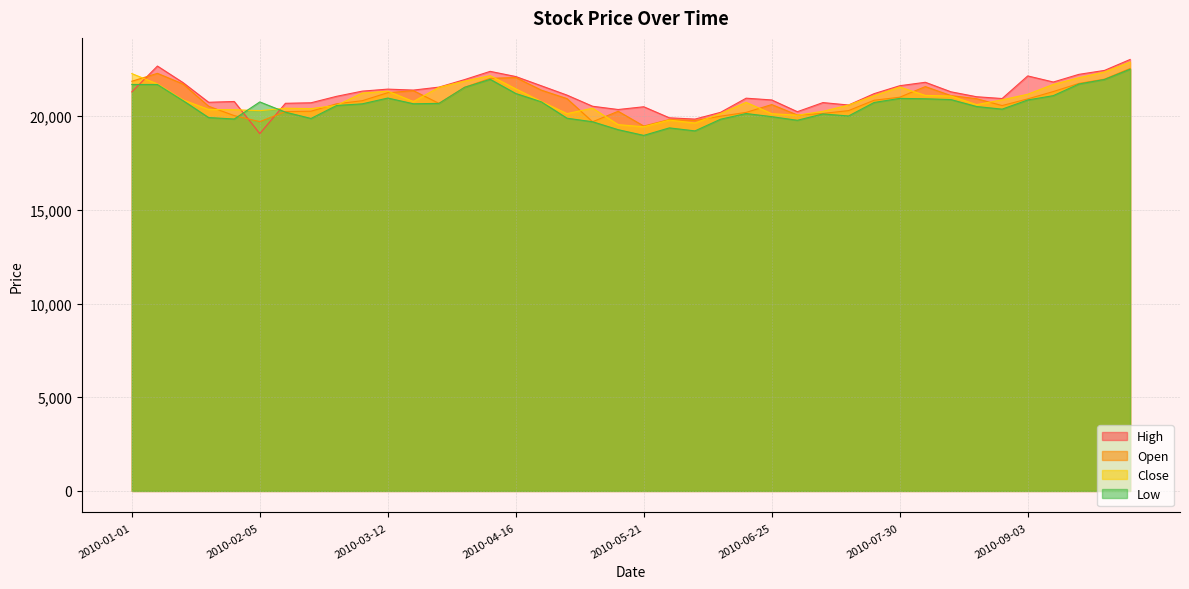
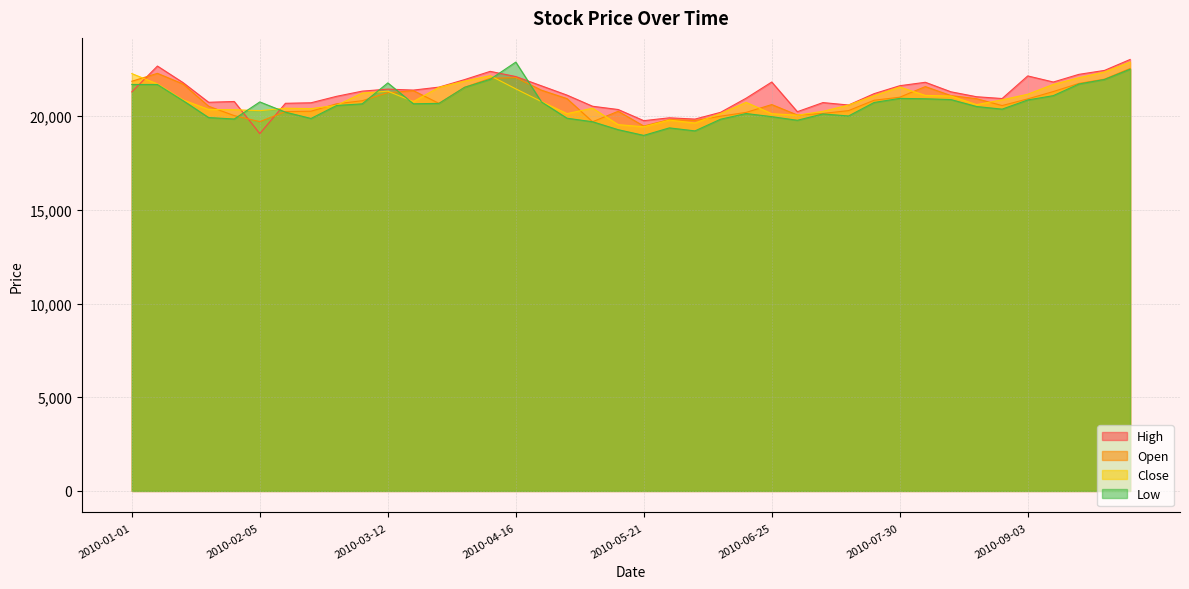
  {
    "High": {
      "2010-01-01": "21,300",
      "2010-02-05": "19,100",
-     "2010-05-21": "20,500",
-     "2010-06-25": "20,900",
+     "2010-05-21": "19,800",
+     "2010-06-25": "21,800",
      "2010-09-03": "22,100"
    },
    "Low": {
      "2010-01-01": "21,700",
      "2010-02-05": "20,800",
-     "2010-03-12": "21,000",
-     "2010-04-16": "21,200",
+     "2010-03-12": "21,800",
+     "2010-04-16": "22,900",
      "2010-05-21": "19,000",
      "2010-06-25": "20,000"
    }
  }
